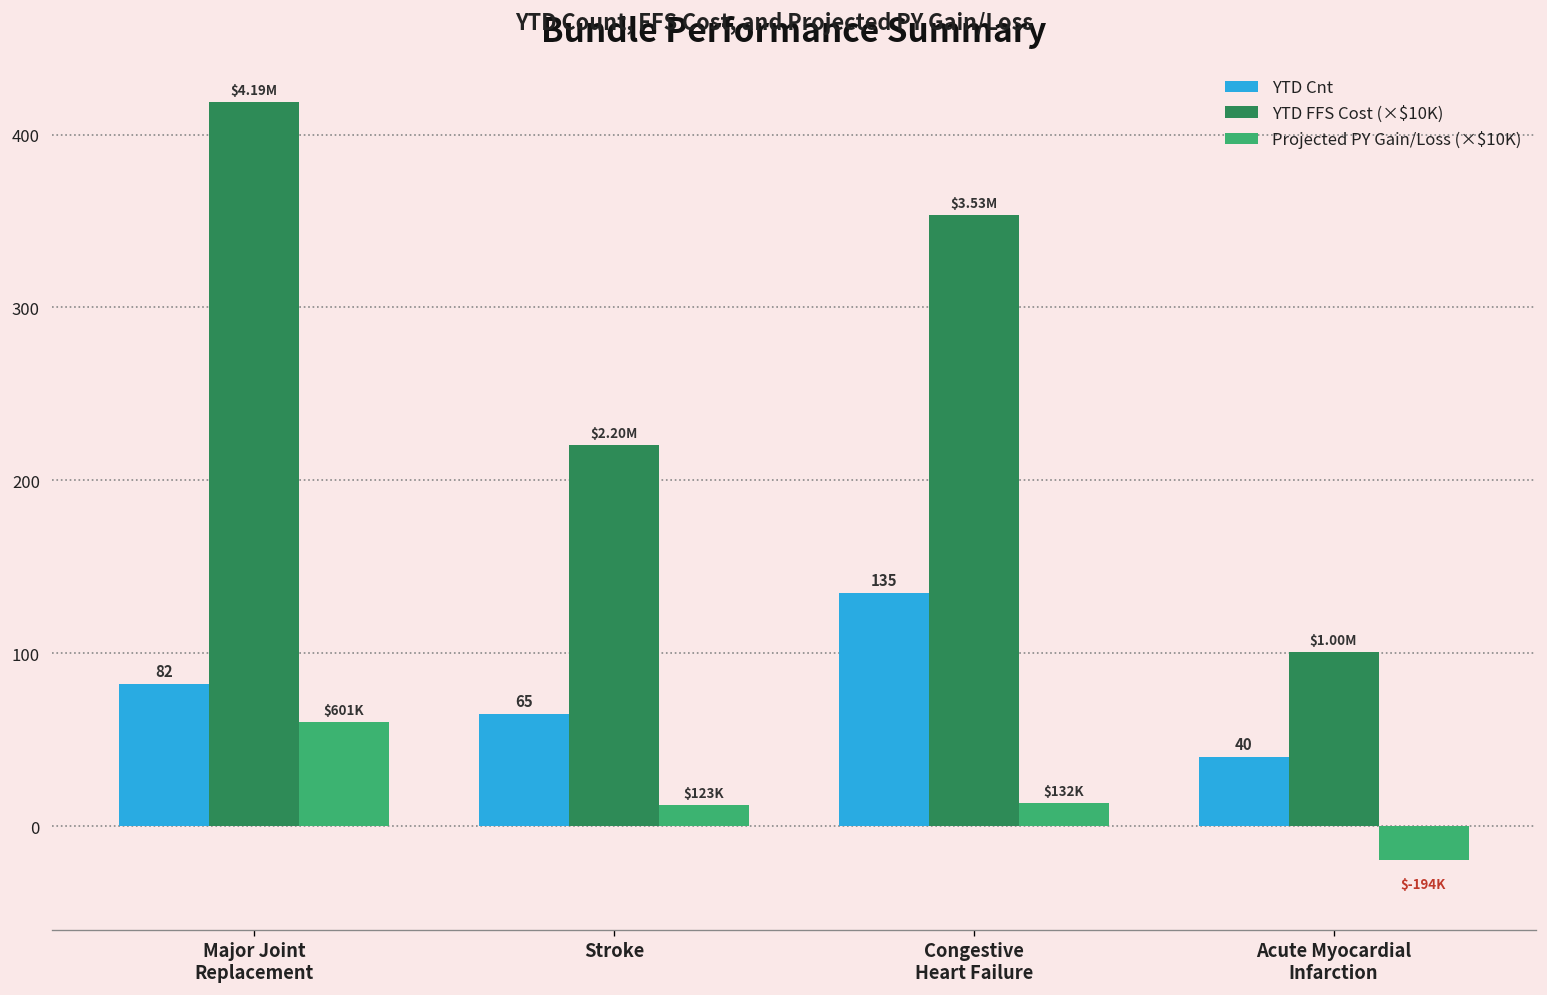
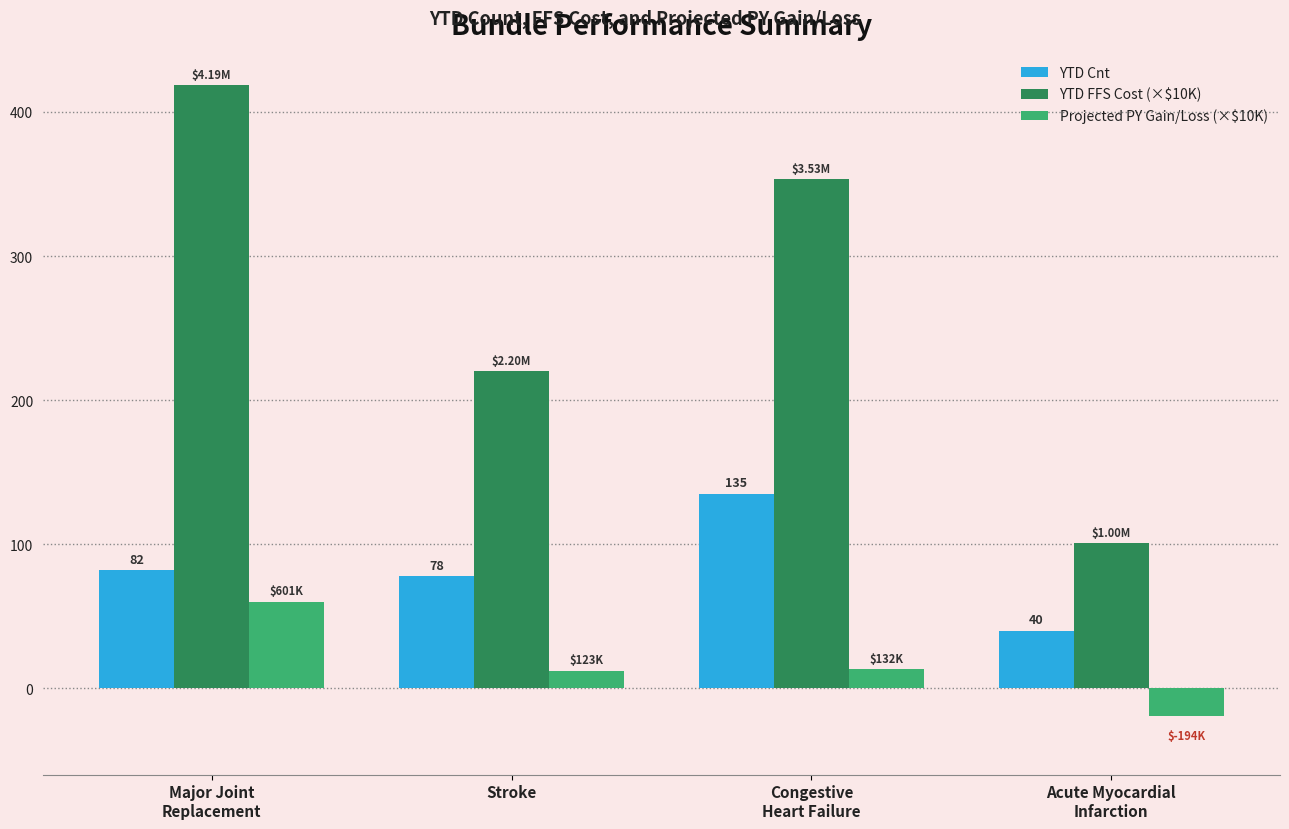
  {
    "YTD Cnt": {
      "Major Joint Replacement": 82,
-     "Stroke": 65,
+     "Stroke": 78,
      "Congestive Heart Failure": 135,
      "Acute Myocardial Infarction": 40
    }
  }
